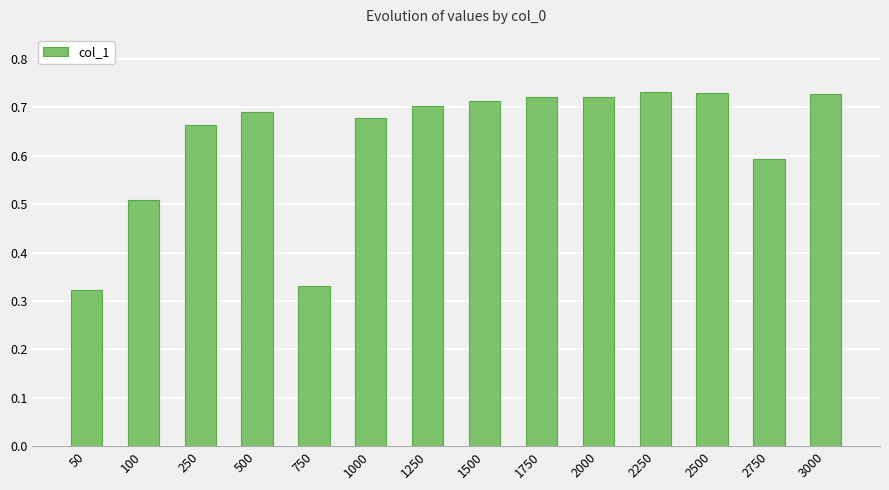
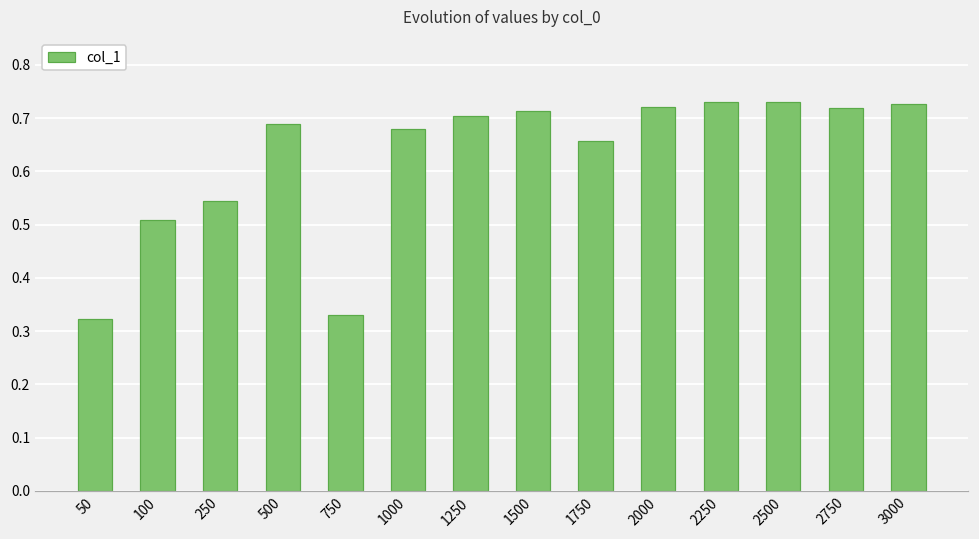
  {
    "50": 0.32,
    "100": 0.51,
-   "250": 0.66,
+   "250": 0.54,
    "500": 0.69,
    "750": 0.33,
    "1000": 0.68,
    "1250": 0.70,
    "1500": 0.71,
-   "1750": 0.72,
+   "1750": 0.66,
    "2000": 0.72,
    "2250": 0.73,
    "2500": 0.73,
-   "2750": 0.59,
+   "2750": 0.72,
    "3000": 0.73
  }
